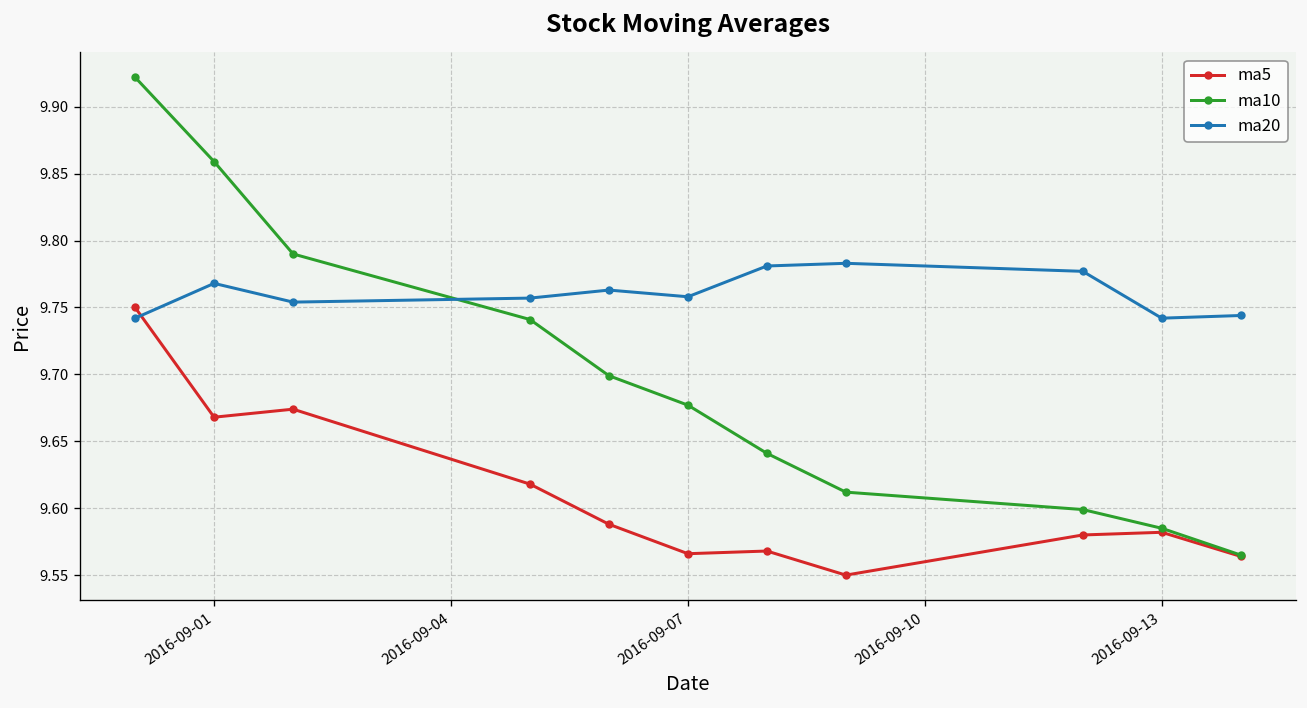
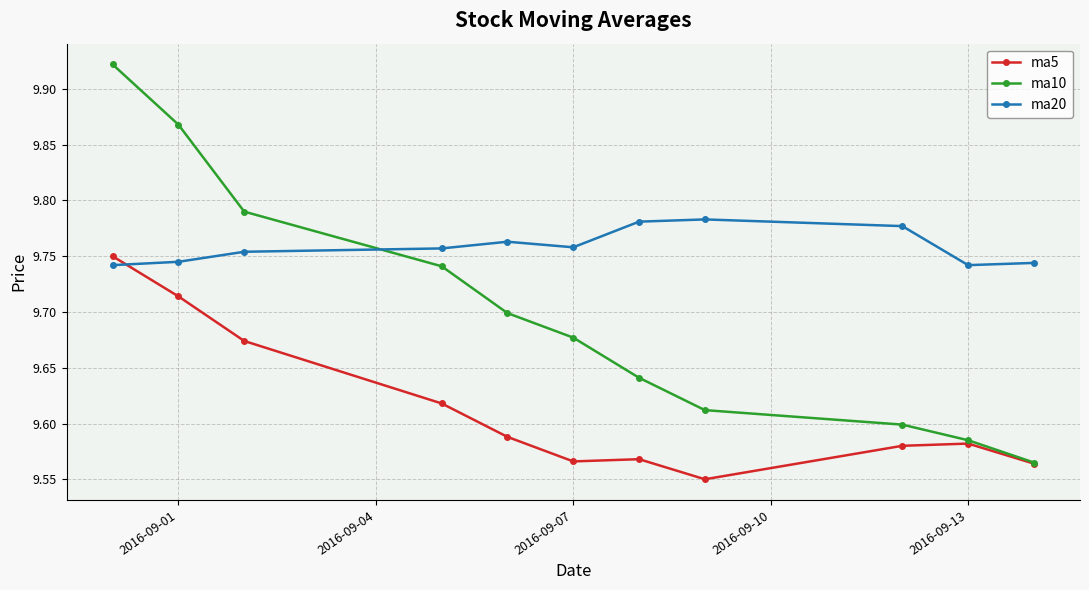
  {
    "ma5": {
-     "2016-09-01": 9.668,
+     "2016-09-01": 9.714,
      "2016-09-07": 9.566,
      "2016-09-13": 9.582
    },
    "ma10": {
-     "2016-09-01": 9.859,
+     "2016-09-01": 9.868,
      "2016-09-07": 9.677,
      "2016-09-13": 9.585
    },
    "ma20": {
-     "2016-09-01": 9.768,
+     "2016-09-01": 9.745,
      "2016-09-07": 9.758,
      "2016-09-13": 9.742
    }
  }
